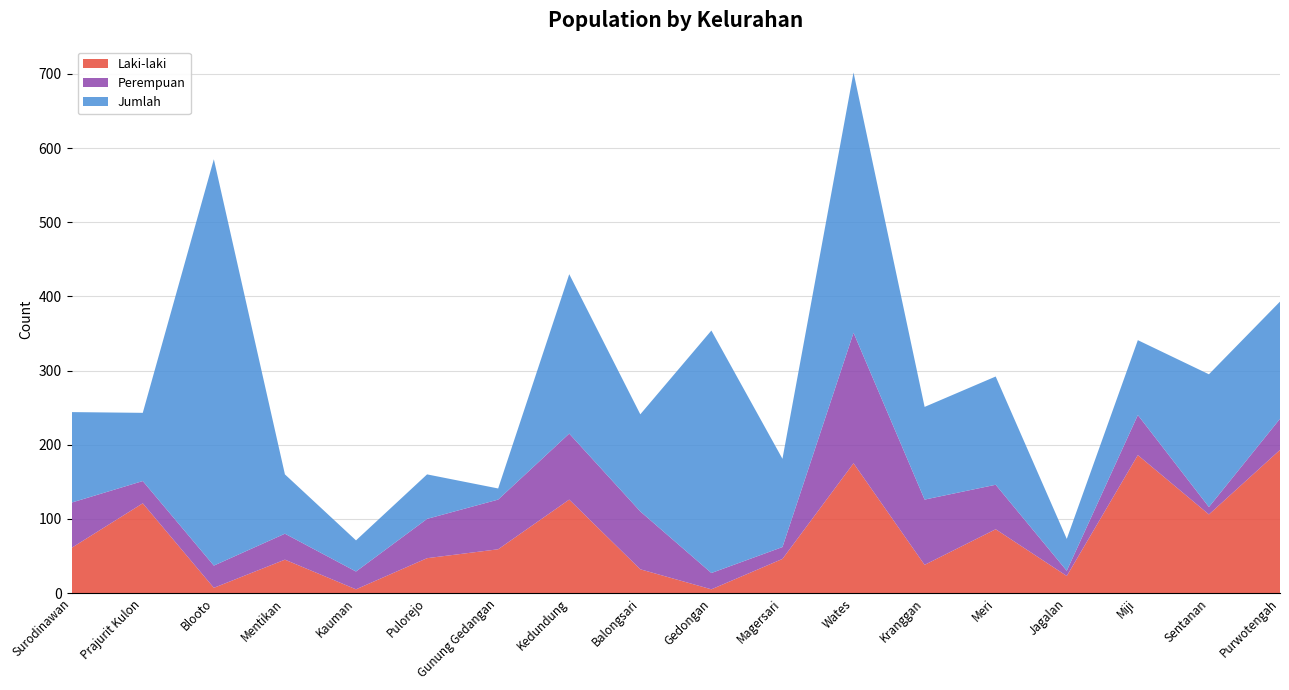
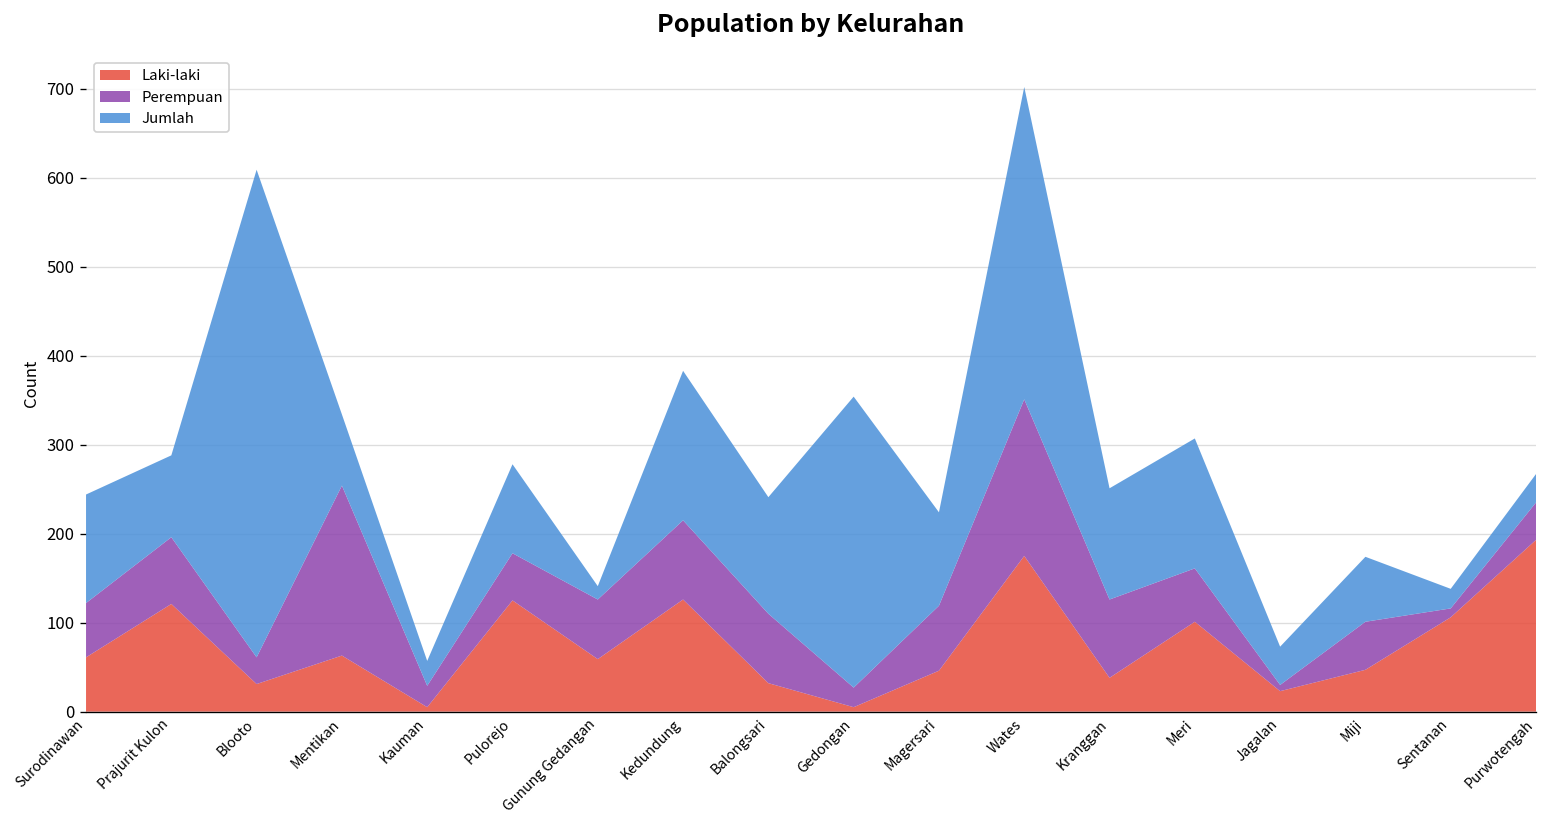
  {
    "Laki-laki": {
      "Surodinawan": 60,
      "Prajurit Kulon": 120,
-     "Blooto": 10,
-     "Mentikan": 50,
+     "Blooto": 30,
+     "Mentikan": 60,
      "Kauman": 10,
-     "Pulorejo": 50,
+     "Pulorejo": 130,
      "Gunung Gedangan": 60,
      "Kedundung": 130,
      "Balongsari": 30,
      "Gedongan": 10,
      "Magersari": 50,
      "Wates": 180,
      "Kranggan": 40,
-     "Meri": 90,
+     "Meri": 100,
      "Jagalan": 20,
-     "Miji": 190,
+     "Miji": 50,
      "Sentanan": 110,
      "Purwotengah": 190
    },
    "Perempuan": {
      "Surodinawan": 60,
-     "Prajurit Kulon": 30,
+     "Prajurit Kulon": 80,
      "Blooto": 30,
-     "Mentikan": 40,
+     "Mentikan": 190,
      "Kauman": 20,
      "Pulorejo": 50,
      "Gunung Gedangan": 70,
      "Kedundung": 90,
      "Balongsari": 80,
      "Gedongan": 20,
-     "Magersari": 20,
+     "Magersari": 70,
      "Wates": 180,
      "Kranggan": 90,
      "Meri": 60,
      "Jagalan": 10,
      "Miji": 50,
      "Sentanan": 10,
      "Purwotengah": 40
    },
    "Jumlah": {
      "Surodinawan": 120,
      "Prajurit Kulon": 90,
      "Blooto": 550,
      "Mentikan": 80,
-     "Kauman": 40,
-     "Pulorejo": 60,
+     "Kauman": 30,
+     "Pulorejo": 100,
      "Gunung Gedangan": 20,
-     "Kedundung": 220,
+     "Kedundung": 170,
      "Balongsari": 130,
      "Gedongan": 330,
-     "Magersari": 120,
+     "Magersari": 110,
      "Wates": 350,
      "Kranggan": 130,
      "Meri": 150,
      "Jagalan": 40,
-     "Miji": 100,
-     "Sentanan": 180,
-     "Purwotengah": 160
+     "Miji": 70,
+     "Sentanan": 20,
+     "Purwotengah": 30
    }
  }
